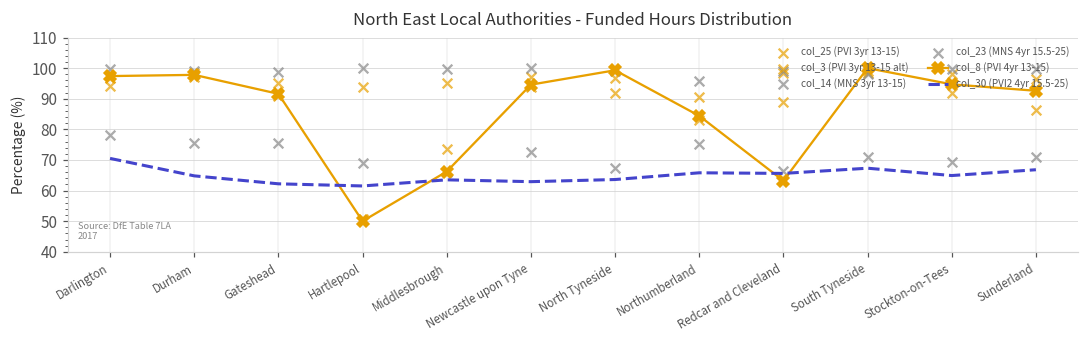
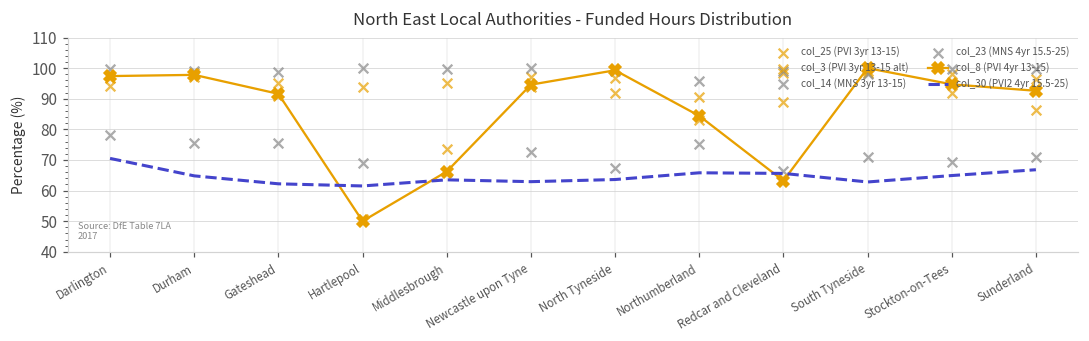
  {
    "col_30 (PVI2 4yr 15.5-25)": {
      "Darlington": 71,
      "Durham": 65,
      "Gateshead": 62,
      "Hartlepool": 62,
      "Middlesbrough": 64,
      "Newcastle upon Tyne": 63,
      "North Tyneside": 64,
      "Northumberland": 66,
-     "South Tyneside": 67,
+     "South Tyneside": 63,
      "Stockton-on-Tees": 65,
      "Sunderland": 67
    }
  }
